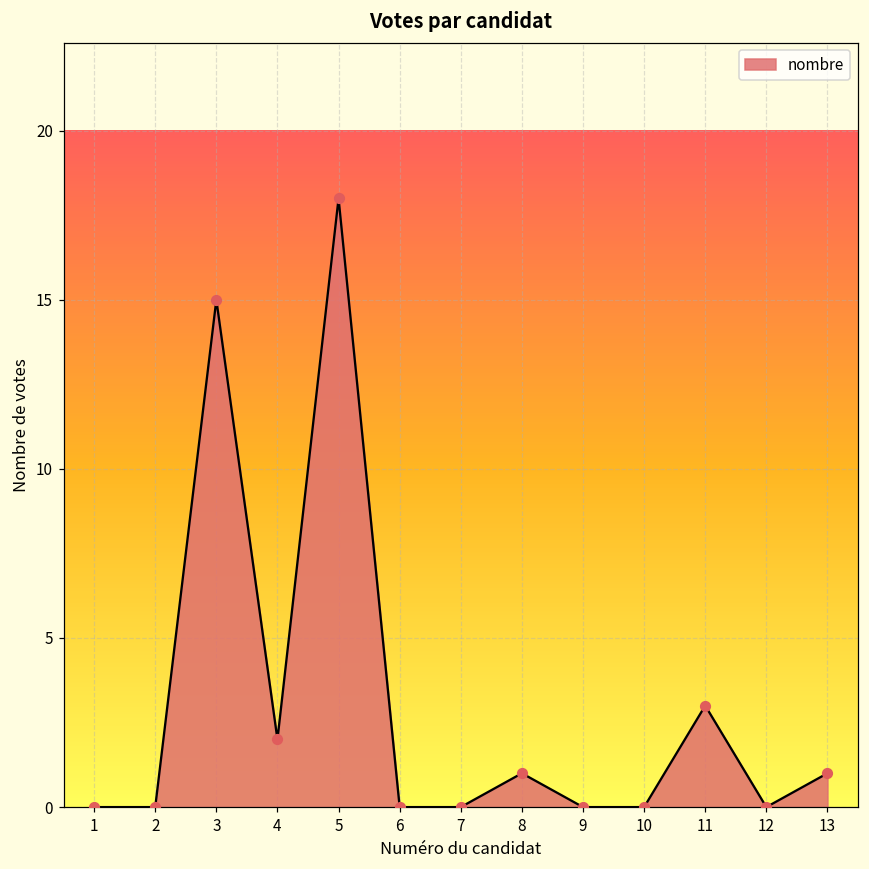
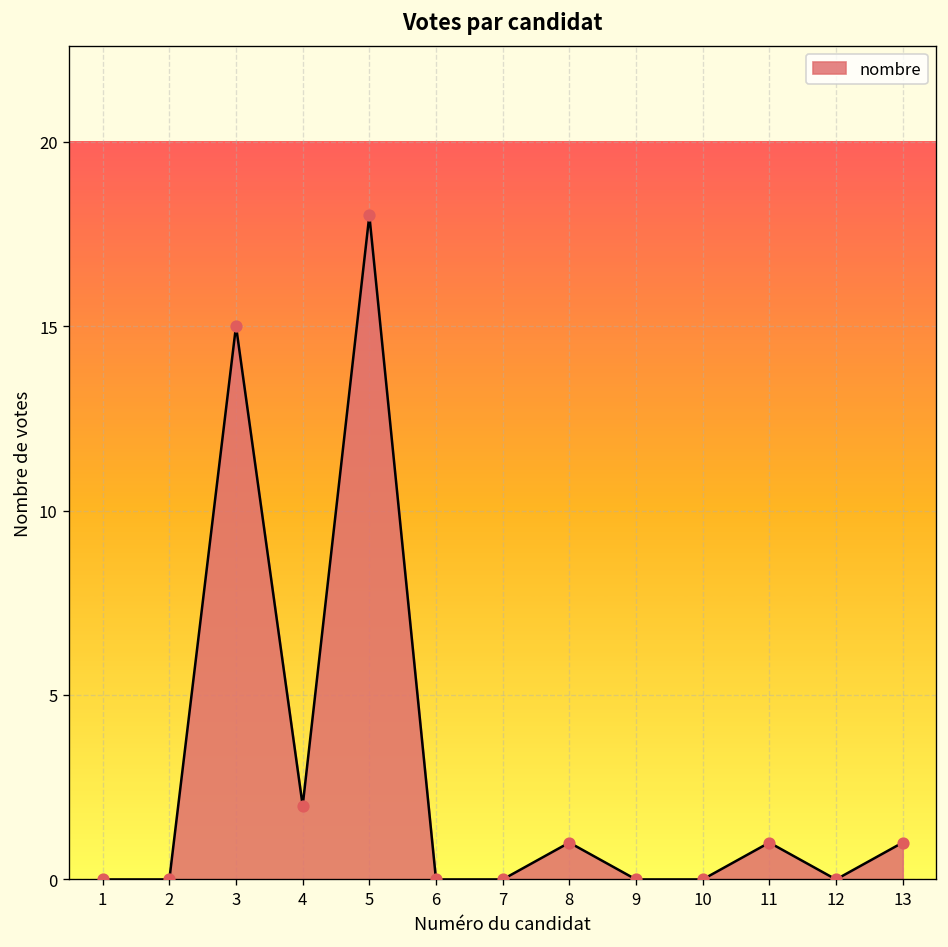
  {
    "1": 0,
    "2": 0,
    "3": 15,
    "4": 2,
    "5": 18,
    "6": 0,
    "7": 0,
    "8": 1,
    "9": 0,
    "10": 0,
-   "11": 3,
+   "11": 1,
    "12": 0,
    "13": 1
  }
